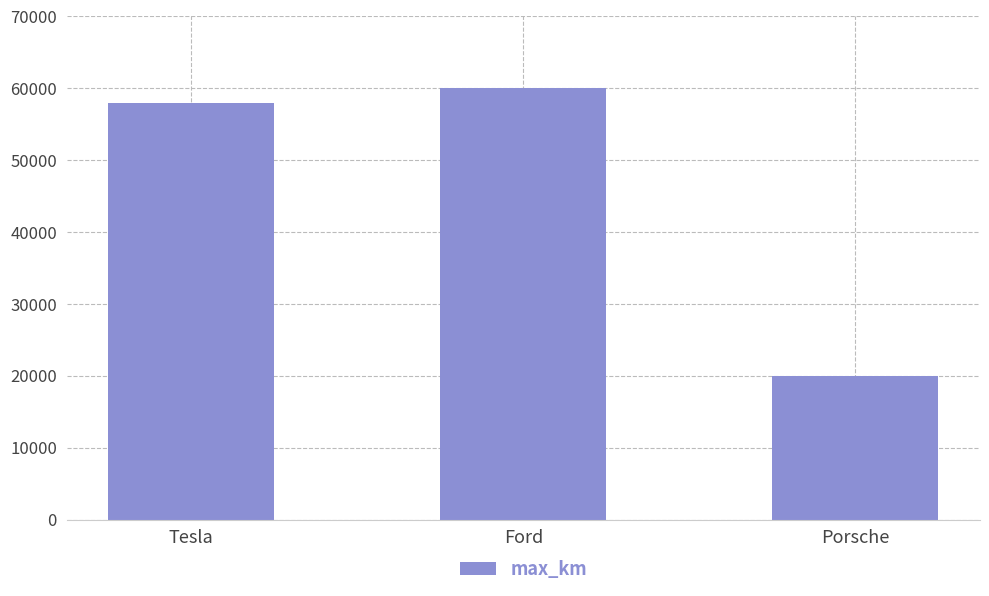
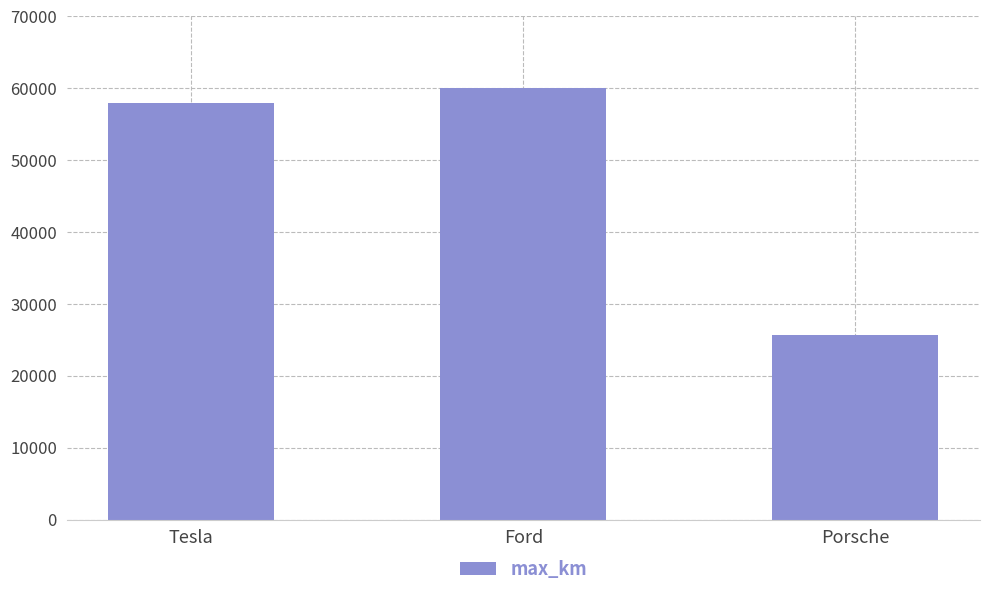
  {
    "Tesla": 58000,
    "Ford": 60000,
-   "Porsche": 20000
+   "Porsche": 26000
  }
